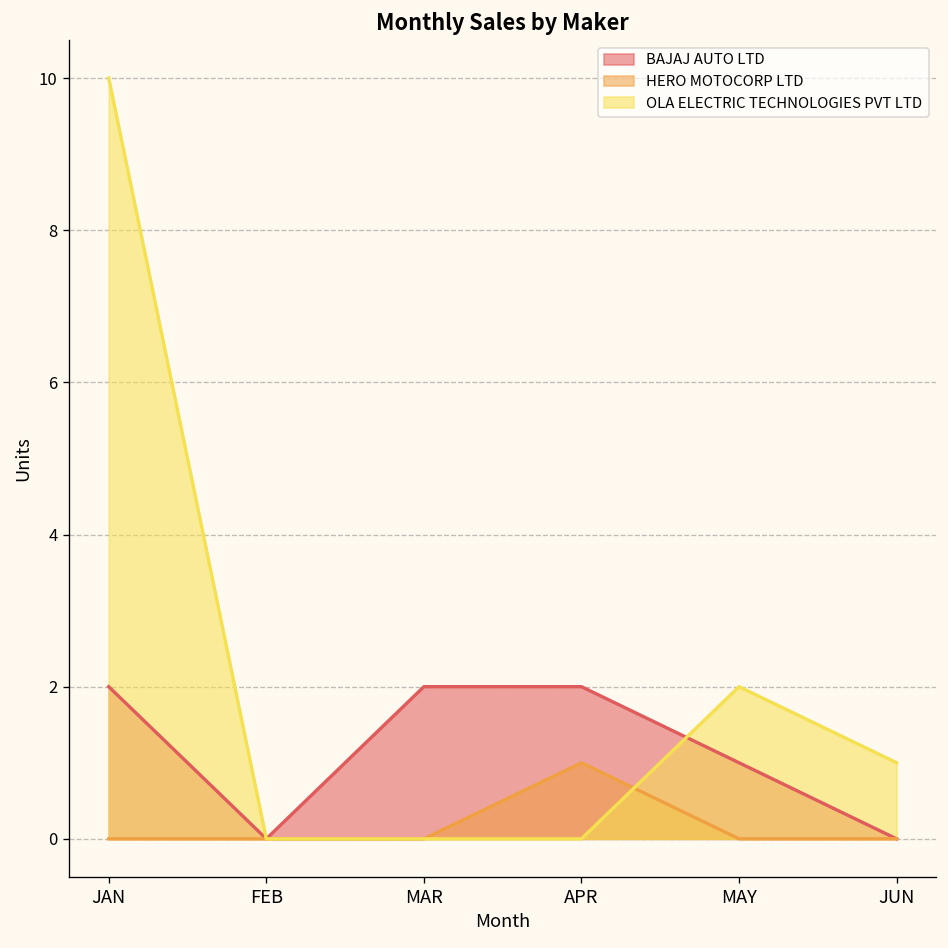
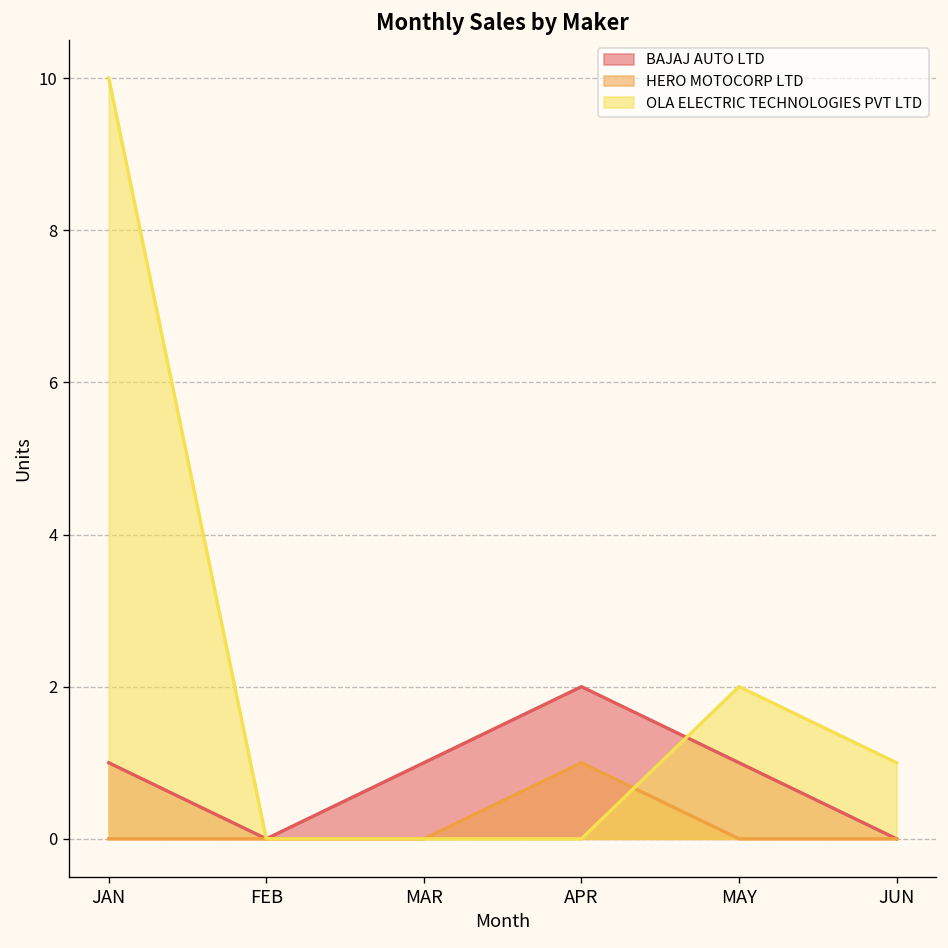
  {
    "BAJAJ AUTO LTD": {
-     "JAN": 2,
-     "MAR": 2,
+     "JAN": 1,
+     "MAR": 1,
      "APR": 2,
      "MAY": 1
    }
  }
